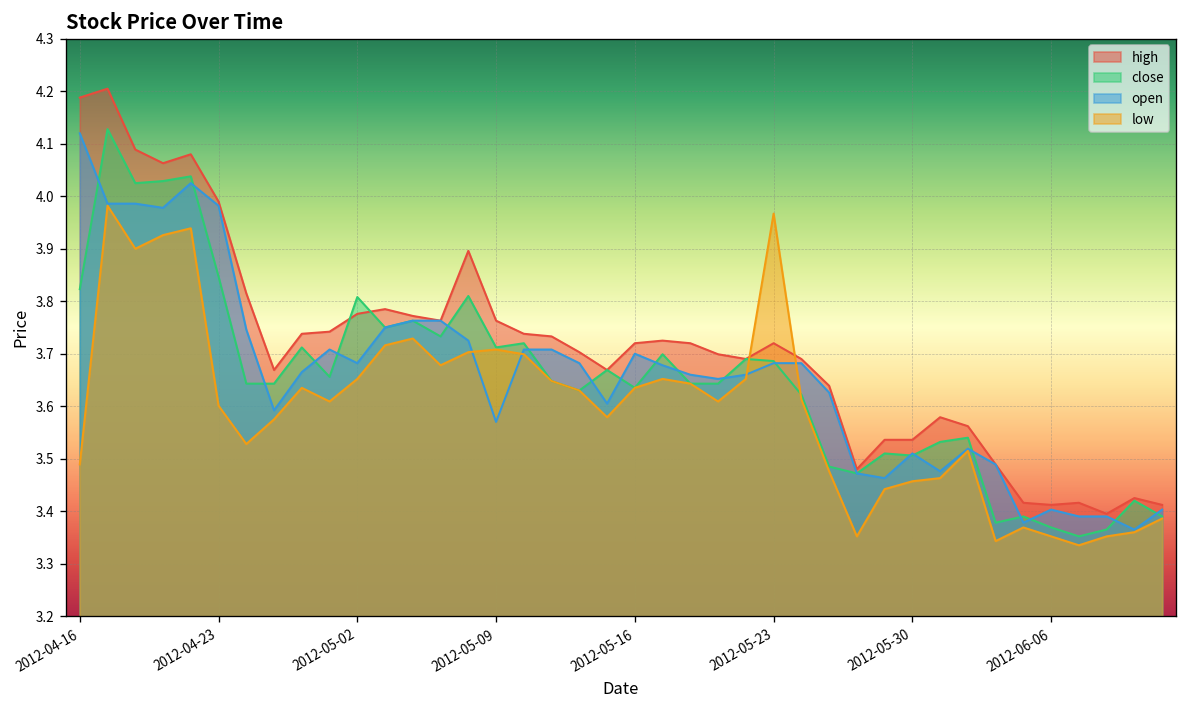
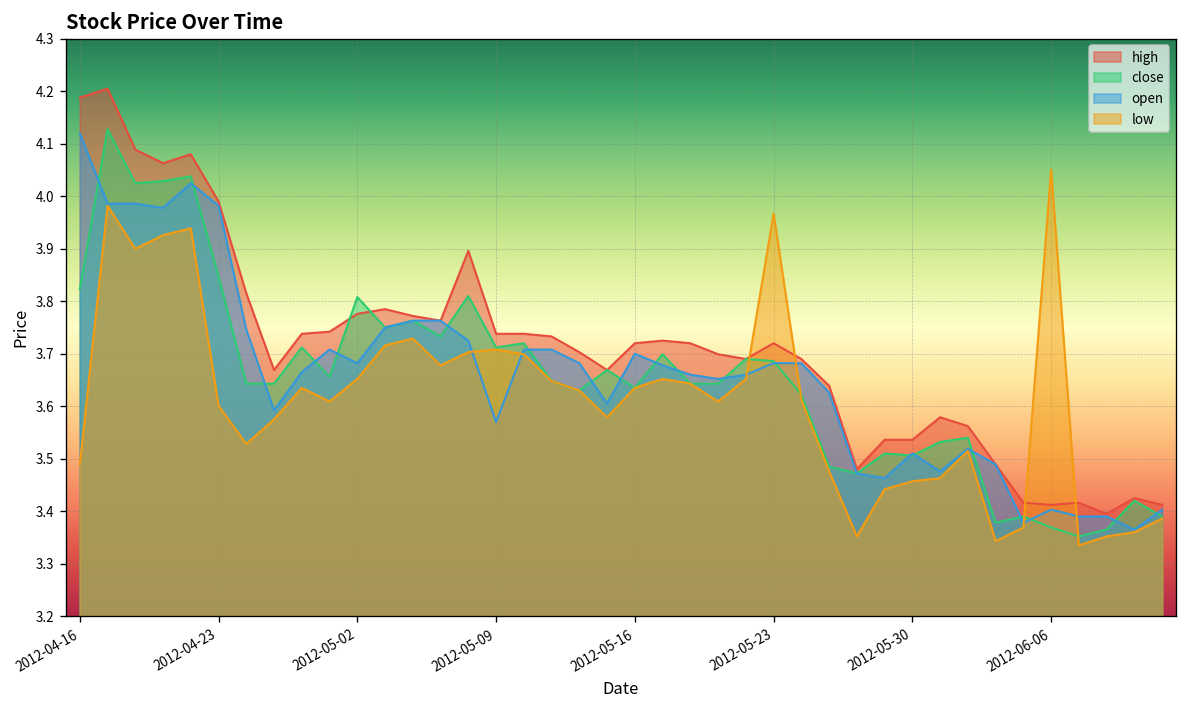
  {
    "high": {
      "2012-04-16": 4.19,
      "2012-04-23": 3.99,
      "2012-05-02": 3.78,
-     "2012-05-09": 3.76,
+     "2012-05-09": 3.74,
      "2012-05-16": 3.72,
      "2012-05-23": 3.72,
      "2012-05-30": 3.54,
      "2012-06-06": 3.41
    },
    "close": {
      "2012-04-16": 3.82,
      "2012-04-23": 3.85,
      "2012-05-02": 3.81,
      "2012-06-06": 3.37
    },
    "open": {
      "2012-04-16": 4.12,
      "2012-04-23": 3.98,
      "2012-05-02": 3.68,
      "2012-05-09": 3.57,
      "2012-05-16": 3.70,
      "2012-06-06": 3.40
    },
    "low": {
      "2012-04-16": 3.49,
      "2012-04-23": 3.60,
      "2012-05-02": 3.65,
      "2012-05-23": 3.97,
      "2012-05-30": 3.46,
-     "2012-06-06": 3.35
+     "2012-06-06": 4.05
    }
  }
